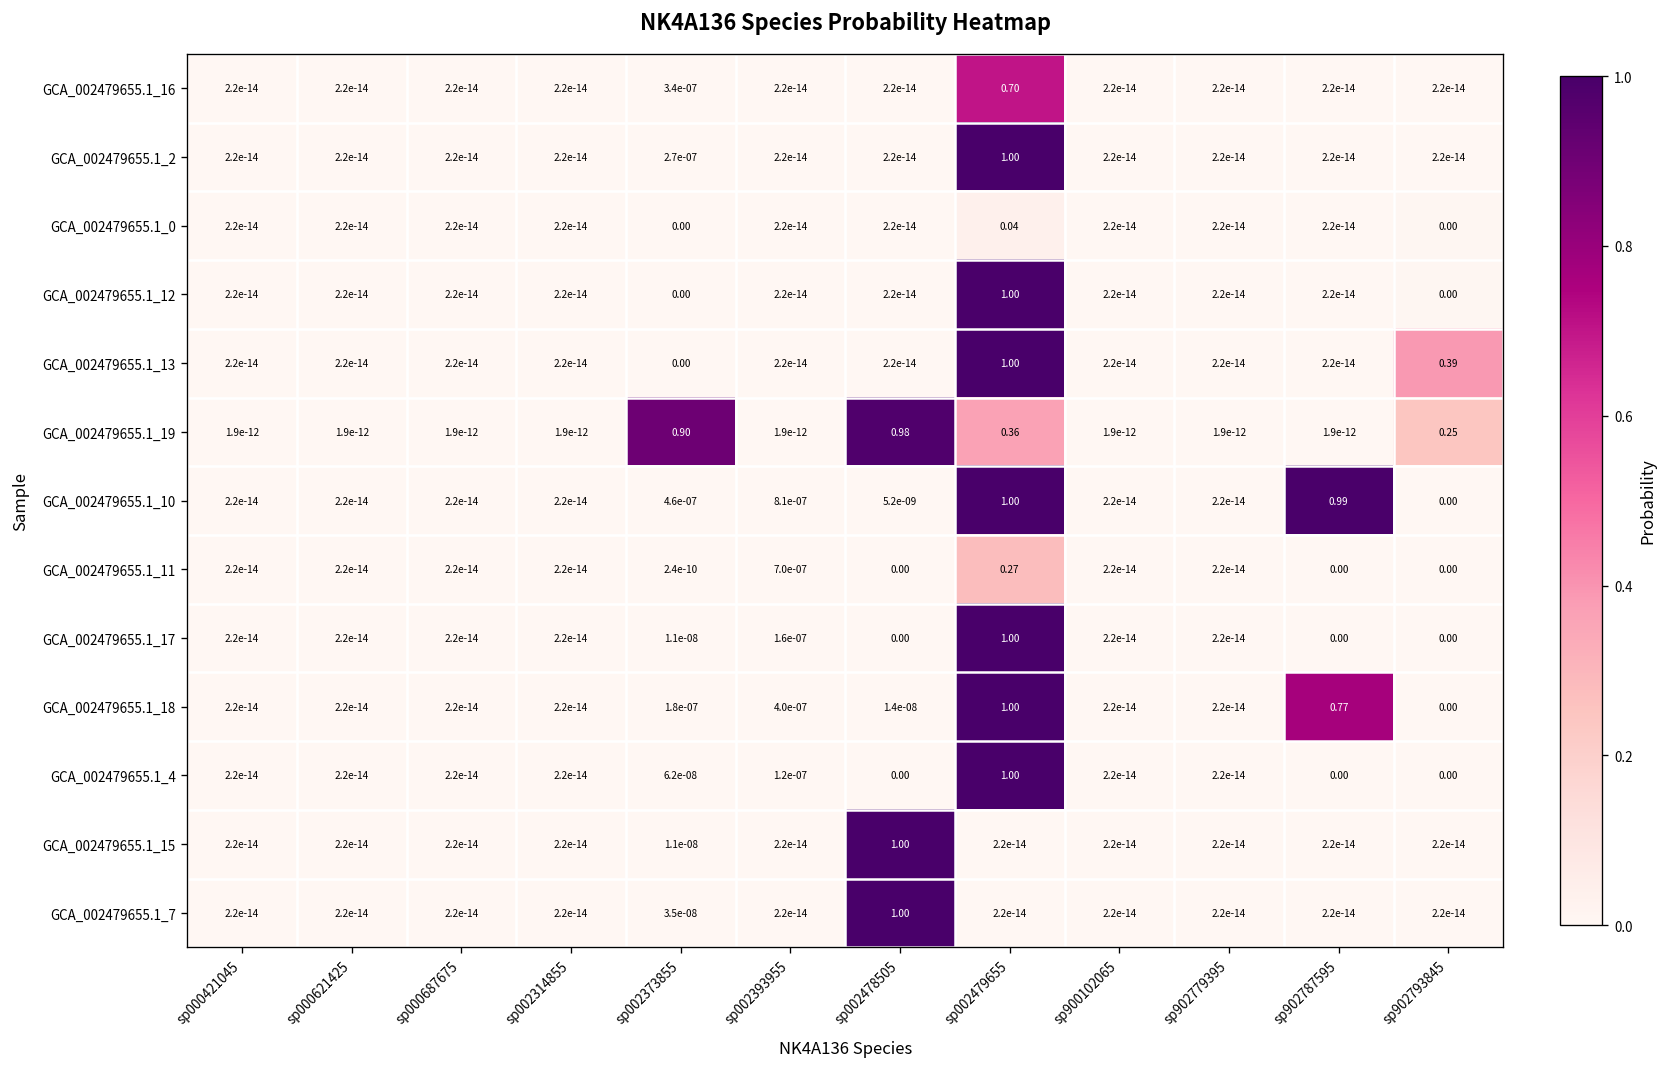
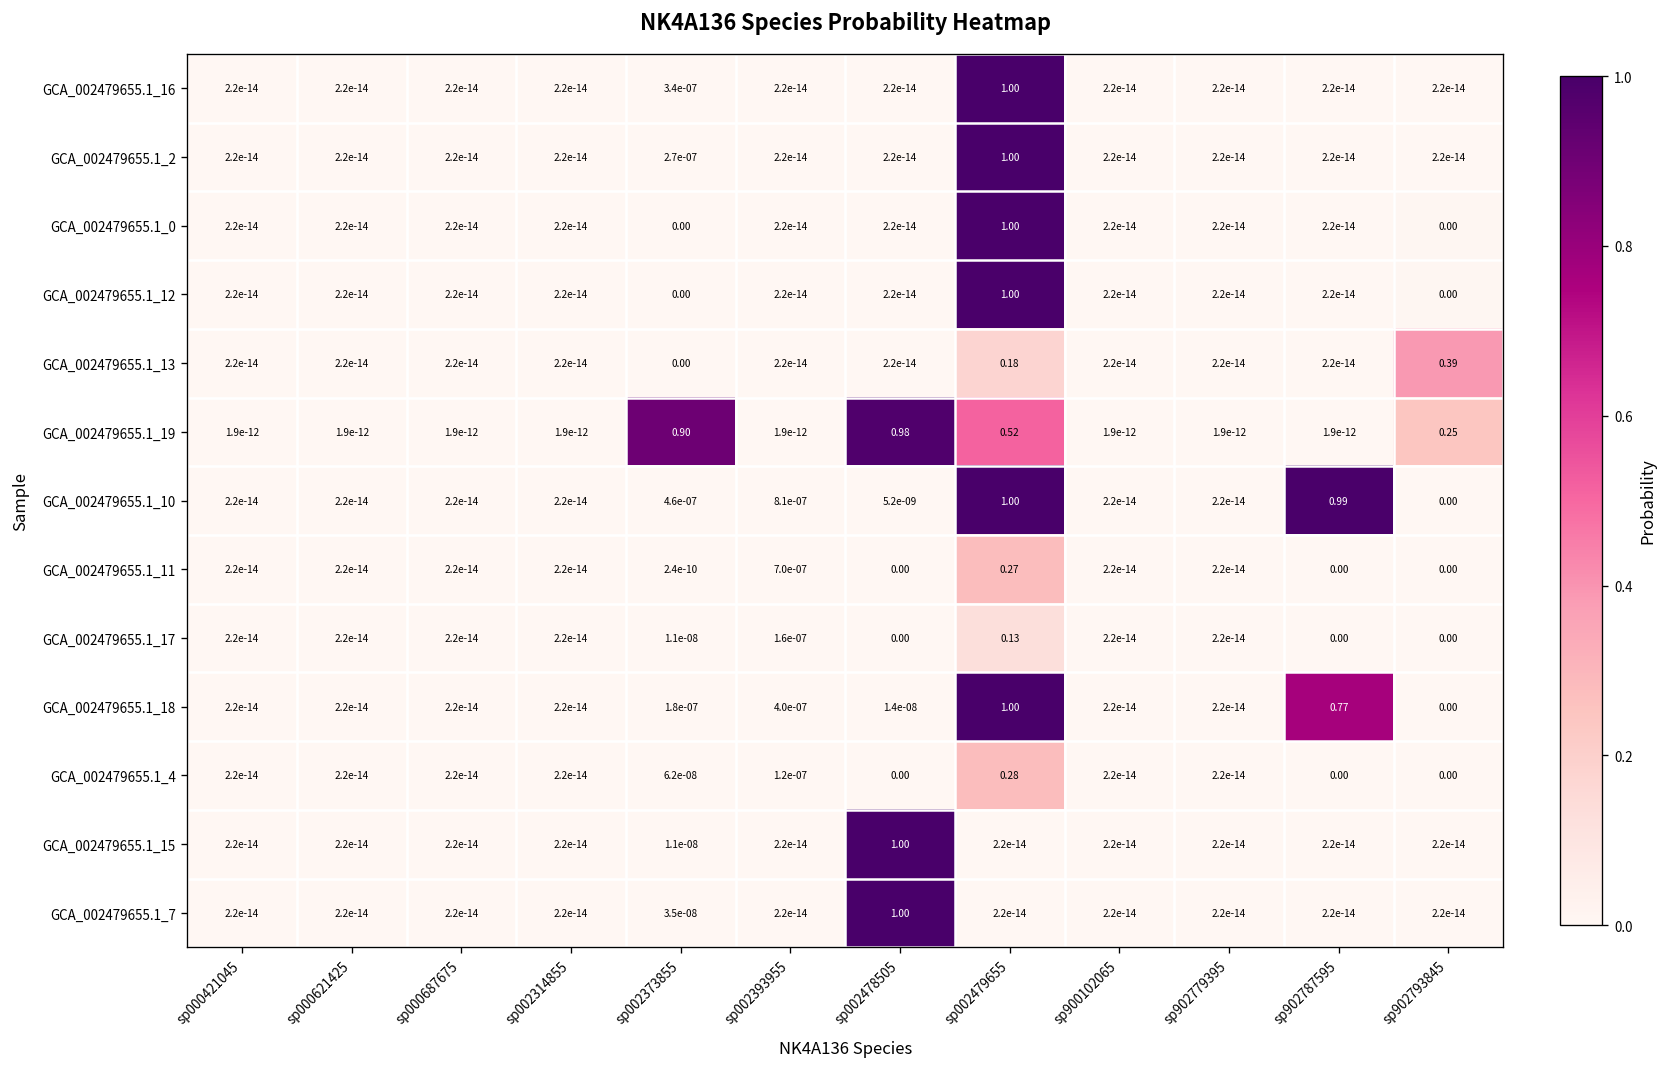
  {
    "GCA_002479655.1_16": {
      "sp000421045": "2.2e-14",
      "sp000621425": "2.2e-14",
      "sp000687675": "2.2e-14",
      "sp002314855": "2.2e-14",
      "sp002373855": "3.4e-07",
      "sp002393955": "2.2e-14",
      "sp002478505": "2.2e-14",
-     "sp002479655": "0.70",
+     "sp002479655": "1.00",
      "sp900102065": "2.2e-14",
      "sp902779395": "2.2e-14",
      "sp902787595": "2.2e-14",
      "sp902793845": "2.2e-14"
    },
    "GCA_002479655.1_2": {
      "sp000421045": "2.2e-14",
      "sp000621425": "2.2e-14",
      "sp000687675": "2.2e-14",
      "sp002314855": "2.2e-14",
      "sp002373855": "2.7e-07",
      "sp002393955": "2.2e-14",
      "sp002478505": "2.2e-14",
      "sp002479655": "1.00",
      "sp900102065": "2.2e-14",
      "sp902779395": "2.2e-14",
      "sp902787595": "2.2e-14",
      "sp902793845": "2.2e-14"
    },
    "GCA_002479655.1_0": {
      "sp000421045": "2.2e-14",
      "sp000621425": "2.2e-14",
      "sp000687675": "2.2e-14",
      "sp002314855": "2.2e-14",
      "sp002373855": "0.00",
      "sp002393955": "2.2e-14",
      "sp002478505": "2.2e-14",
-     "sp002479655": "0.04",
+     "sp002479655": "1.00",
      "sp900102065": "2.2e-14",
      "sp902779395": "2.2e-14",
      "sp902787595": "2.2e-14",
      "sp902793845": "0.00"
    },
    "GCA_002479655.1_12": {
      "sp000421045": "2.2e-14",
      "sp000621425": "2.2e-14",
      "sp000687675": "2.2e-14",
      "sp002314855": "2.2e-14",
      "sp002373855": "0.00",
      "sp002393955": "2.2e-14",
      "sp002478505": "2.2e-14",
      "sp002479655": "1.00",
      "sp900102065": "2.2e-14",
      "sp902779395": "2.2e-14",
      "sp902787595": "2.2e-14",
      "sp902793845": "0.00"
    },
    "GCA_002479655.1_13": {
      "sp000421045": "2.2e-14",
      "sp000621425": "2.2e-14",
      "sp000687675": "2.2e-14",
      "sp002314855": "2.2e-14",
      "sp002373855": "0.00",
      "sp002393955": "2.2e-14",
      "sp002478505": "2.2e-14",
-     "sp002479655": "1.00",
+     "sp002479655": "0.18",
      "sp900102065": "2.2e-14",
      "sp902779395": "2.2e-14",
      "sp902787595": "2.2e-14",
      "sp902793845": "0.39"
    },
    "GCA_002479655.1_19": {
      "sp000421045": "1.9e-12",
      "sp000621425": "1.9e-12",
      "sp000687675": "1.9e-12",
      "sp002314855": "1.9e-12",
      "sp002373855": "0.90",
      "sp002393955": "1.9e-12",
      "sp002478505": "0.98",
-     "sp002479655": "0.36",
+     "sp002479655": "0.52",
      "sp900102065": "1.9e-12",
      "sp902779395": "1.9e-12",
      "sp902787595": "1.9e-12",
      "sp902793845": "0.25"
    },
    "GCA_002479655.1_10": {
      "sp000421045": "2.2e-14",
      "sp000621425": "2.2e-14",
      "sp000687675": "2.2e-14",
      "sp002314855": "2.2e-14",
      "sp002373855": "4.6e-07",
      "sp002393955": "8.1e-07",
      "sp002478505": "5.2e-09",
      "sp002479655": "1.00",
      "sp900102065": "2.2e-14",
      "sp902779395": "2.2e-14",
      "sp902787595": "0.99",
      "sp902793845": "0.00"
    },
    "GCA_002479655.1_11": {
      "sp000421045": "2.2e-14",
      "sp000621425": "2.2e-14",
      "sp000687675": "2.2e-14",
      "sp002314855": "2.2e-14",
      "sp002373855": "2.4e-10",
      "sp002393955": "7.0e-07",
      "sp002478505": "0.00",
      "sp002479655": "0.27",
      "sp900102065": "2.2e-14",
      "sp902779395": "2.2e-14",
      "sp902787595": "0.00",
      "sp902793845": "0.00"
    },
    "GCA_002479655.1_17": {
      "sp000421045": "2.2e-14",
      "sp000621425": "2.2e-14",
      "sp000687675": "2.2e-14",
      "sp002314855": "2.2e-14",
      "sp002373855": "1.1e-08",
      "sp002393955": "1.6e-07",
      "sp002478505": "0.00",
-     "sp002479655": "1.00",
+     "sp002479655": "0.13",
      "sp900102065": "2.2e-14",
      "sp902779395": "2.2e-14",
      "sp902787595": "0.00",
      "sp902793845": "0.00"
    },
    "GCA_002479655.1_18": {
      "sp000421045": "2.2e-14",
      "sp000621425": "2.2e-14",
      "sp000687675": "2.2e-14",
      "sp002314855": "2.2e-14",
      "sp002373855": "1.8e-07",
      "sp002393955": "4.0e-07",
      "sp002478505": "1.4e-08",
      "sp002479655": "1.00",
      "sp900102065": "2.2e-14",
      "sp902779395": "2.2e-14",
      "sp902787595": "0.77",
      "sp902793845": "0.00"
    },
    "GCA_002479655.1_4": {
      "sp000421045": "2.2e-14",
      "sp000621425": "2.2e-14",
      "sp000687675": "2.2e-14",
      "sp002314855": "2.2e-14",
      "sp002373855": "6.2e-08",
      "sp002393955": "1.2e-07",
      "sp002478505": "0.00",
-     "sp002479655": "1.00",
+     "sp002479655": "0.28",
      "sp900102065": "2.2e-14",
      "sp902779395": "2.2e-14",
      "sp902787595": "0.00",
      "sp902793845": "0.00"
    },
    "GCA_002479655.1_15": {
      "sp000421045": "2.2e-14",
      "sp000621425": "2.2e-14",
      "sp000687675": "2.2e-14",
      "sp002314855": "2.2e-14",
      "sp002373855": "1.1e-08",
      "sp002393955": "2.2e-14",
      "sp002478505": "1.00",
      "sp002479655": "2.2e-14",
      "sp900102065": "2.2e-14",
      "sp902779395": "2.2e-14",
      "sp902787595": "2.2e-14",
      "sp902793845": "2.2e-14"
    },
    "GCA_002479655.1_7": {
      "sp000421045": "2.2e-14",
      "sp000621425": "2.2e-14",
      "sp000687675": "2.2e-14",
      "sp002314855": "2.2e-14",
      "sp002373855": "3.5e-08",
      "sp002393955": "2.2e-14",
      "sp002478505": "1.00",
      "sp002479655": "2.2e-14",
      "sp900102065": "2.2e-14",
      "sp902779395": "2.2e-14",
      "sp902787595": "2.2e-14",
      "sp902793845": "2.2e-14"
    }
  }
